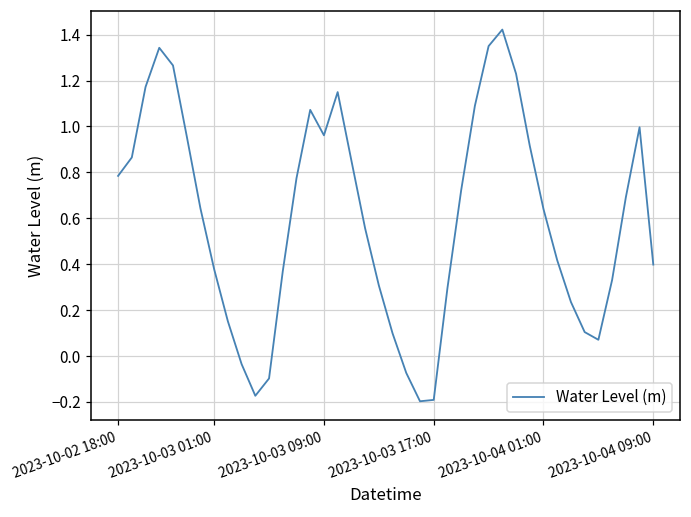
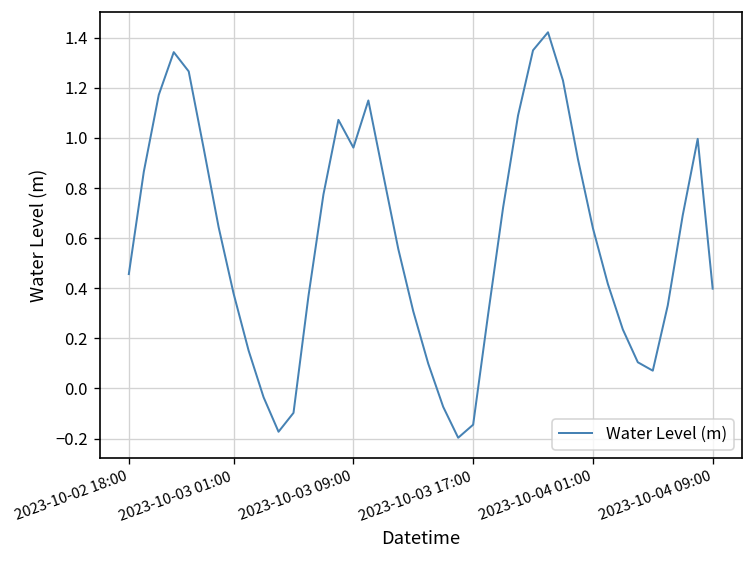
  {
-   "2023-10-02 18:00": 0.78,
+   "2023-10-02 18:00": 0.46,
    "2023-10-03 01:00": 0.38,
    "2023-10-03 09:00": 0.96,
-   "2023-10-03 17:00": -0.19,
+   "2023-10-03 17:00": -0.14,
    "2023-10-04 01:00": 0.64,
    "2023-10-04 09:00": 0.40
  }
